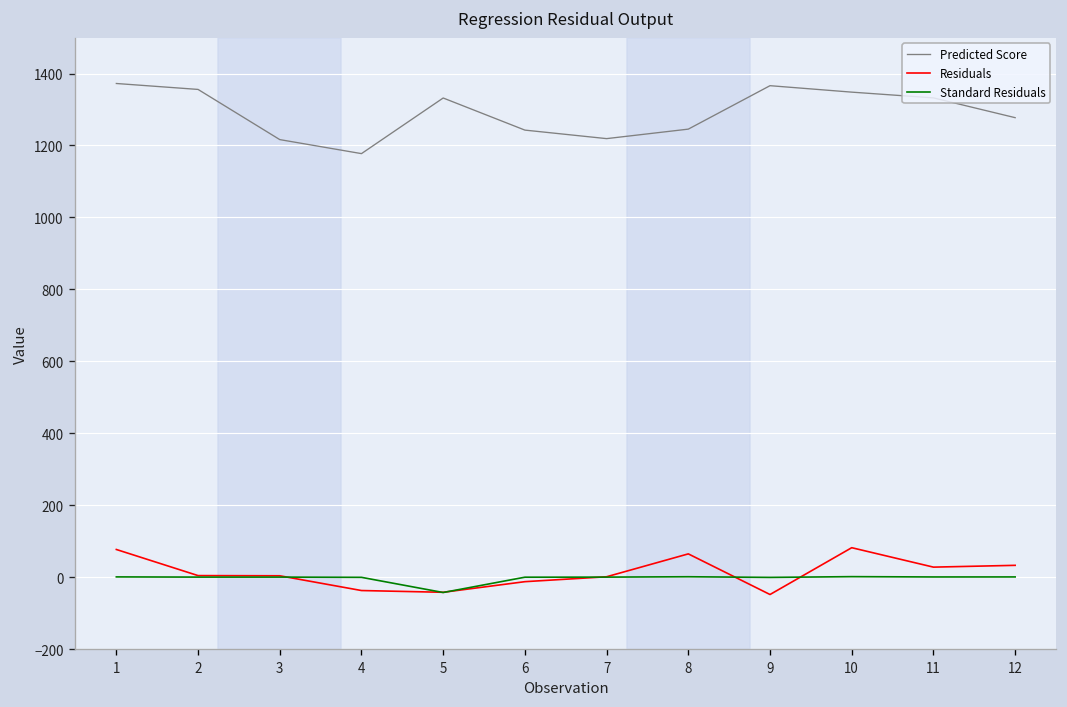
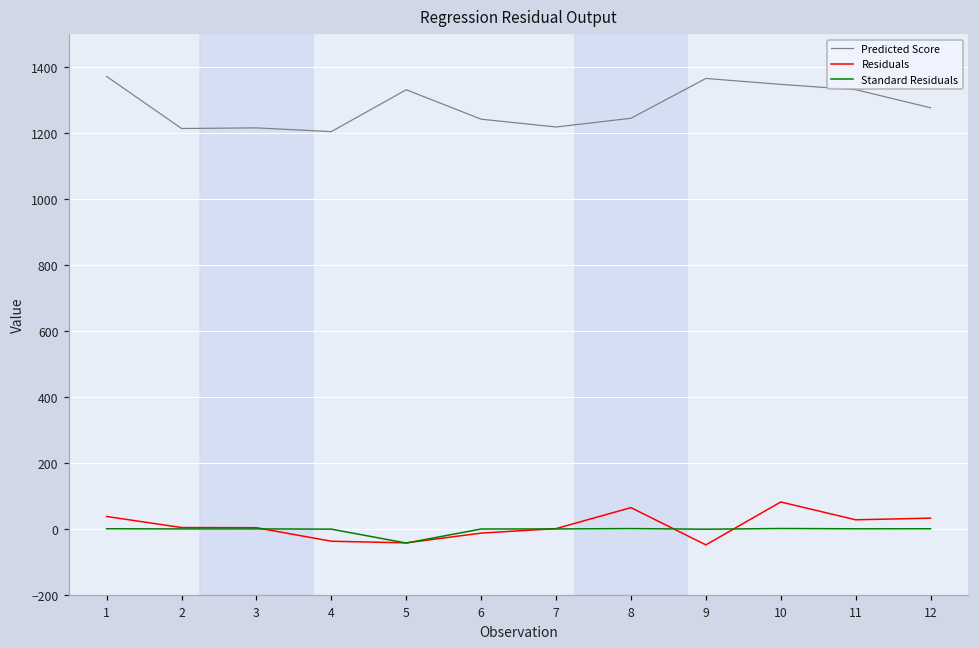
  {
    "Predicted Score": {
      "1": 1370,
-     "2": 1360,
+     "2": 1210,
      "3": 1220,
-     "4": 1180,
+     "4": 1200,
      "5": 1330,
      "6": 1240,
      "7": 1220,
      "8": 1250,
      "9": 1370,
      "10": 1350,
      "12": 1280
    },
    "Residuals": {
-     "1": 80,
+     "1": 40,
      "4": -40,
      "6": -10,
      "8": 60,
      "9": -50,
      "10": 80,
      "11": 30,
      "12": 30
    },
    "Standard Residuals": {
      "1": 0,
      "4": 0,
      "6": 0,
      "8": 0,
      "9": 0,
      "10": 0,
      "11": 0,
      "12": 0
    }
  }
